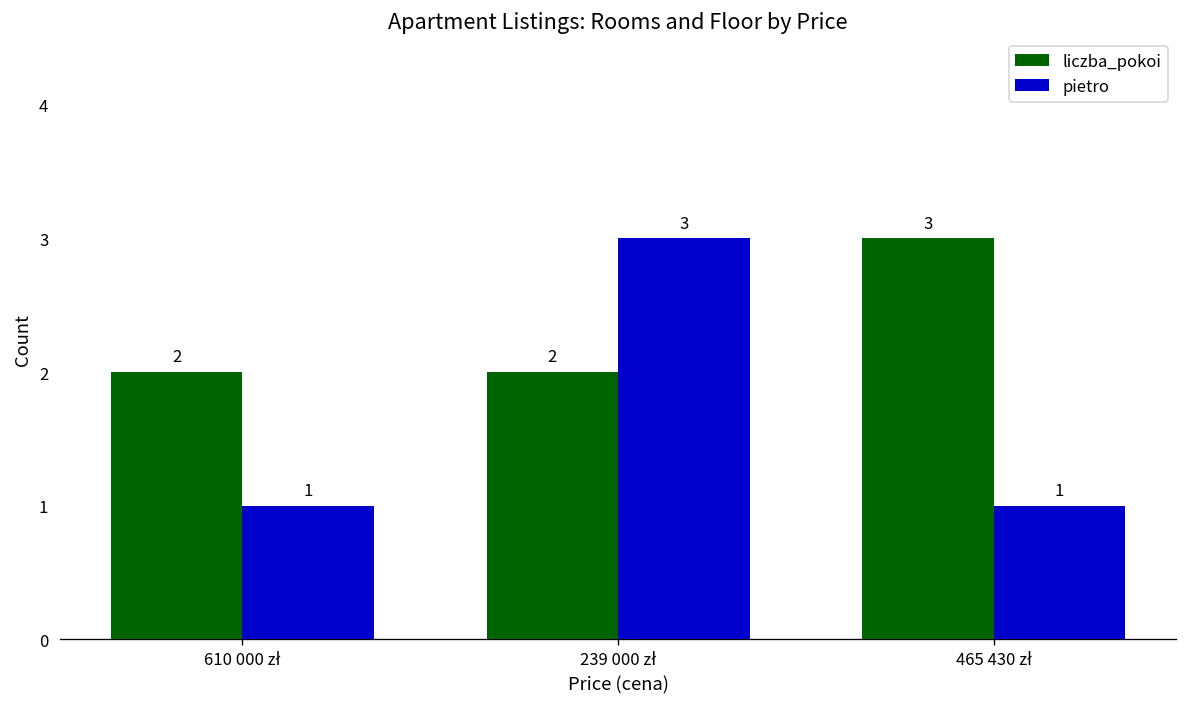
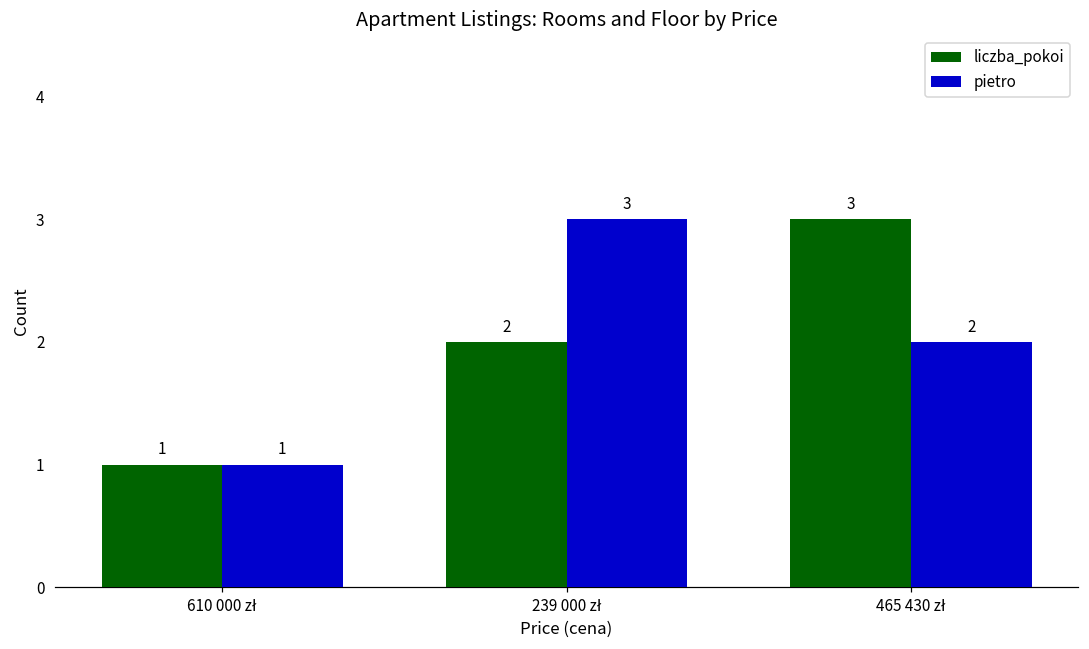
  {
    "liczba_pokoi": {
-     "610 000 zł": 2,
+     "610 000 zł": 1,
      "239 000 zł": 2,
      "465 430 zł": 3
    },
    "pietro": {
      "610 000 zł": 1,
      "239 000 zł": 3,
-     "465 430 zł": 1
+     "465 430 zł": 2
    }
  }
